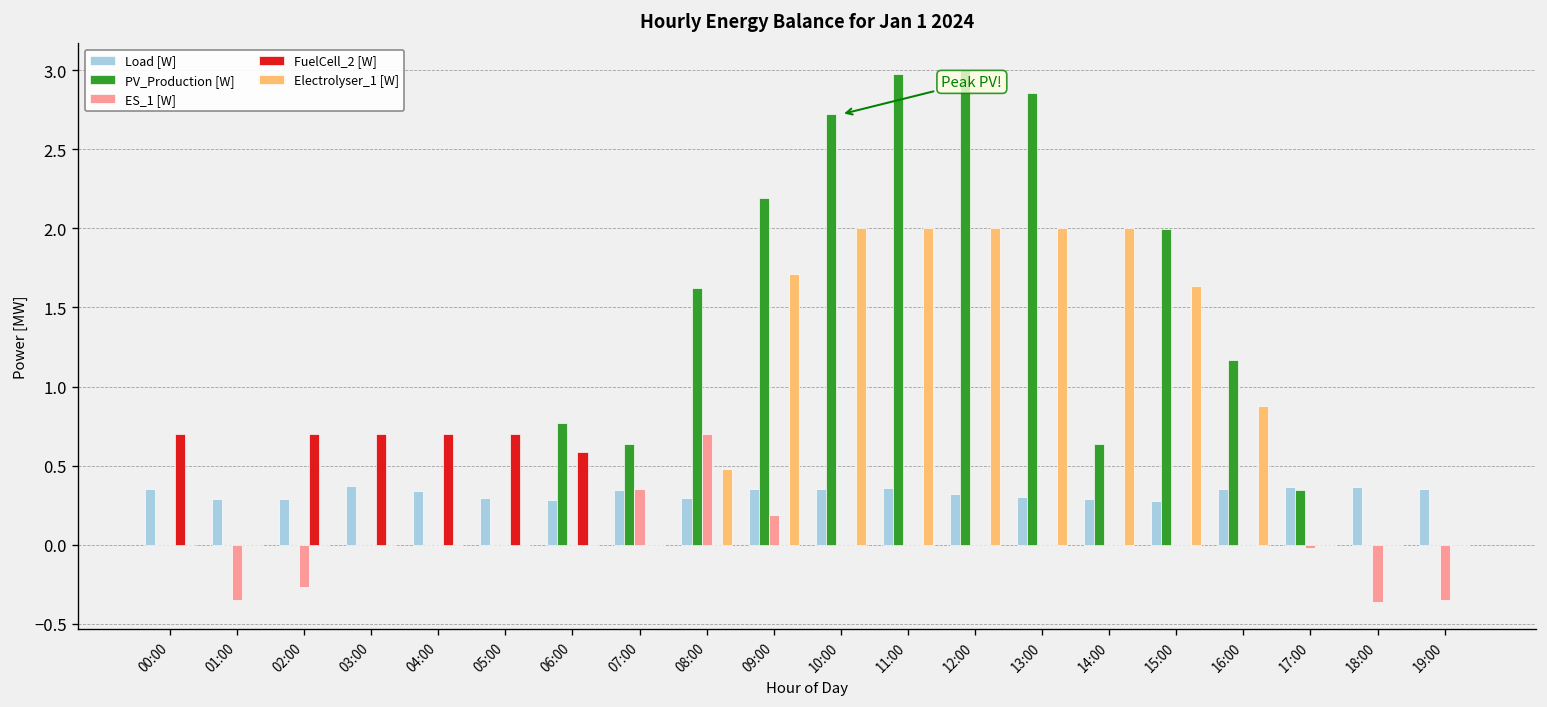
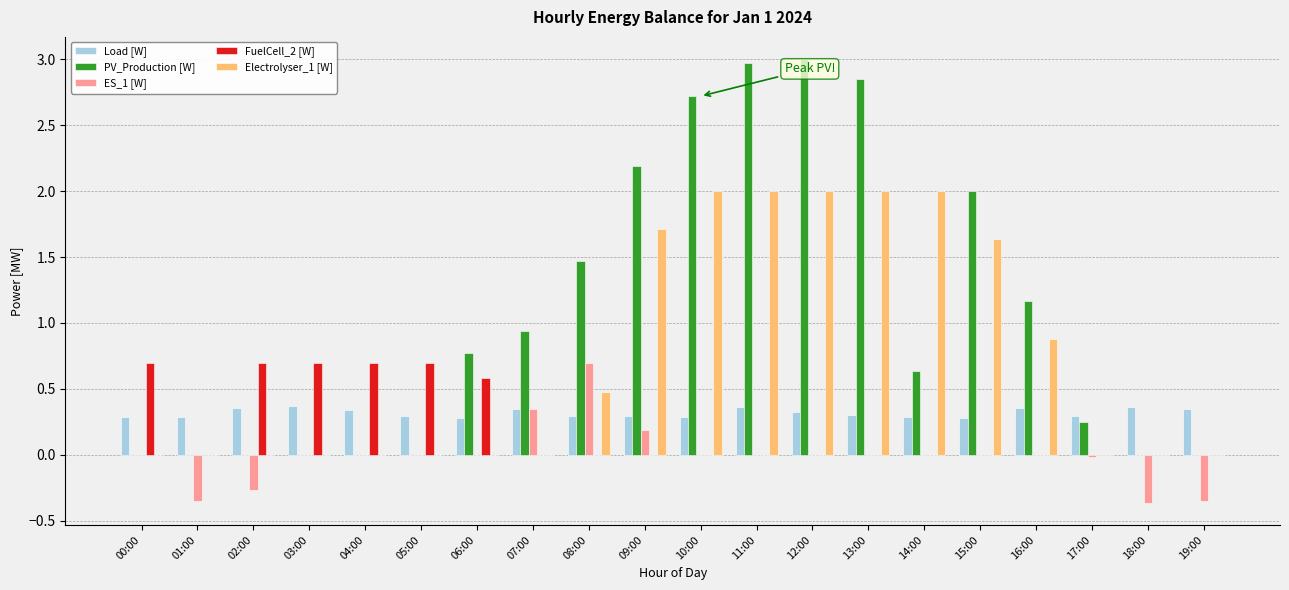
  {
    "Load [W]": {
-     "00:00": 0.35,
+     "00:00": 0.29,
      "01:00": 0.29,
-     "02:00": 0.29,
+     "02:00": 0.35,
      "03:00": 0.37,
      "04:00": 0.34,
      "05:00": 0.30,
      "06:00": 0.28,
      "07:00": 0.35,
      "08:00": 0.29,
-     "09:00": 0.36,
-     "10:00": 0.35,
+     "09:00": 0.29,
+     "10:00": 0.29,
      "11:00": 0.36,
      "12:00": 0.32,
      "13:00": 0.30,
      "14:00": 0.29,
      "15:00": 0.28,
      "16:00": 0.35,
-     "17:00": 0.36,
+     "17:00": 0.30,
      "18:00": 0.36,
      "19:00": 0.35
    },
    "PV_Production [W]": {
      "00:00": 0.00,
      "01:00": 0.00,
      "02:00": 0.00,
      "03:00": 0.00,
      "04:00": 0.00,
      "05:00": 0.00,
      "06:00": 0.77,
-     "07:00": 0.64,
-     "08:00": 1.62,
+     "07:00": 0.94,
+     "08:00": 1.47,
      "09:00": 2.19,
      "10:00": 2.72,
      "11:00": 2.97,
      "13:00": 2.85,
      "14:00": 0.64,
      "15:00": 2.00,
      "16:00": 1.17,
-     "17:00": 0.35,
+     "17:00": 0.25,
      "18:00": 0.00,
      "19:00": 0.00
    },
    "FuelCell_2 [W]": {
      "00:00": 0.70,
      "01:00": 0.00,
      "02:00": 0.70,
      "03:00": 0.70,
      "04:00": 0.70,
      "05:00": 0.70,
      "06:00": 0.59,
      "07:00": 0.00,
      "08:00": 0.00,
      "09:00": 0.00,
      "10:00": 0.00,
      "11:00": 0.00,
      "12:00": 0.00,
      "13:00": 0.00,
      "14:00": 0.00,
      "15:00": 0.00,
      "16:00": 0.00,
      "17:00": 0.00,
      "18:00": 0.00,
      "19:00": 0.00
    }
  }
